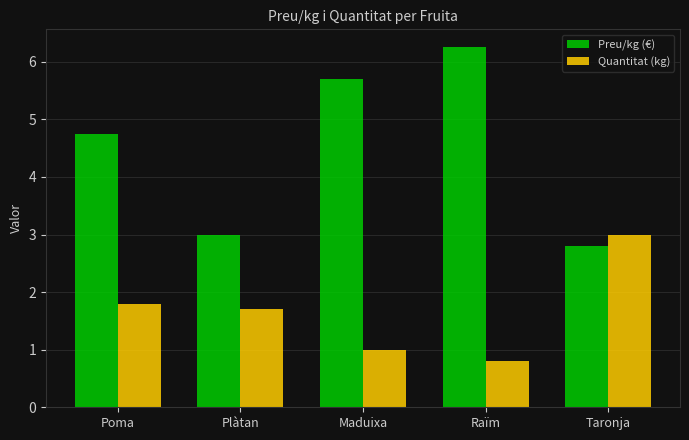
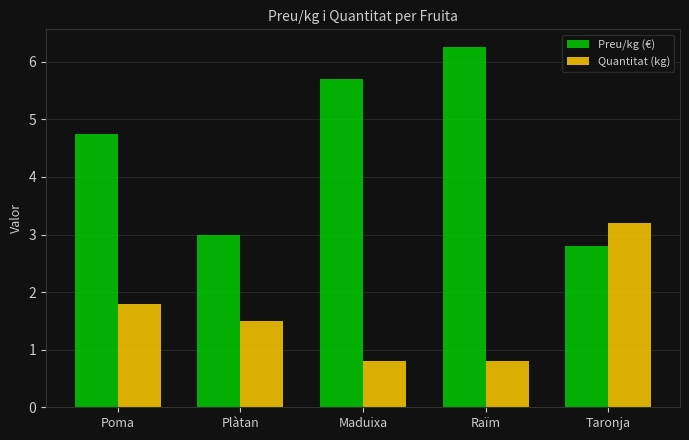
  {
    "Preu/kg (€)": {
      "Poma": 4.8,
      "Plàtan": 3.0,
      "Maduixa": 5.7,
      "Raïm": 6.3,
      "Taronja": 2.8
    },
    "Quantitat (kg)": {
      "Poma": 1.8,
-     "Plàtan": 1.7,
-     "Maduixa": 1.0,
+     "Plàtan": 1.5,
+     "Maduixa": 0.8,
      "Raïm": 0.8,
-     "Taronja": 3.0
+     "Taronja": 3.2
    }
  }
